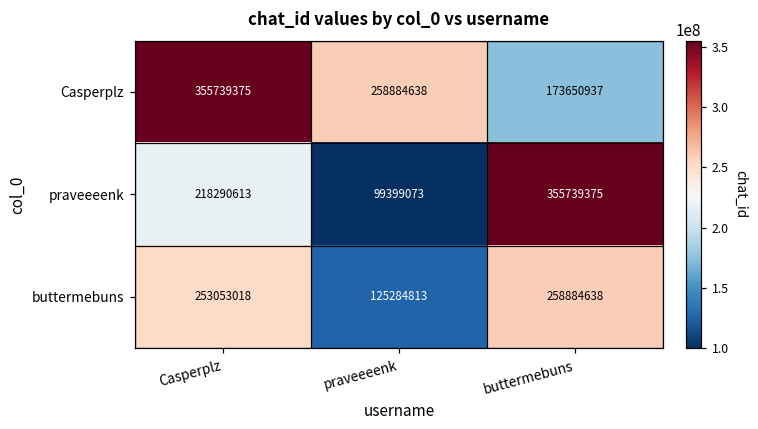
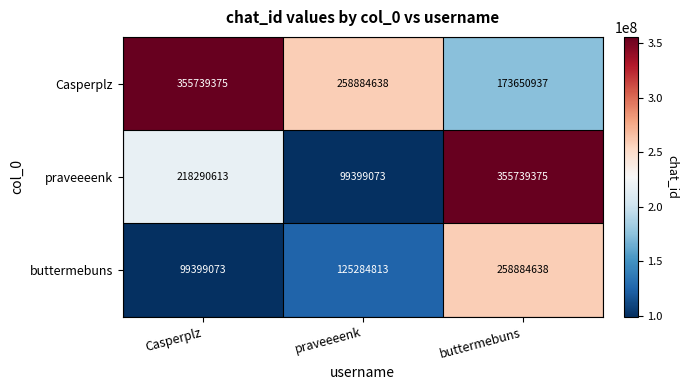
  {
    "Casperplz": {
      "Casperplz": 355739375,
      "praveeeenk": 258884638,
      "buttermebuns": 173650937
    },
    "praveeeenk": {
      "Casperplz": 218290613,
      "praveeeenk": 99399073,
      "buttermebuns": 355739375
    },
    "buttermebuns": {
-     "Casperplz": 253053018,
+     "Casperplz": 99399073,
      "praveeeenk": 125284813,
      "buttermebuns": 258884638
    }
  }
